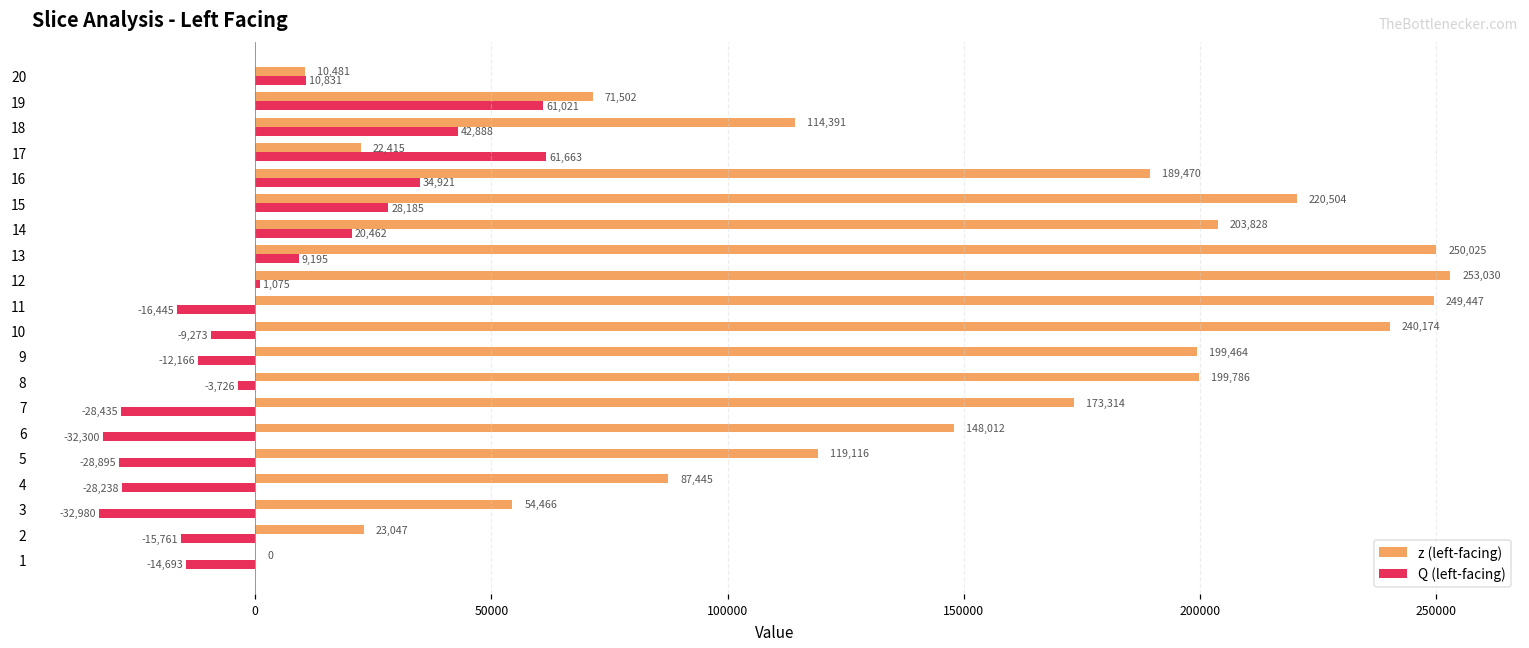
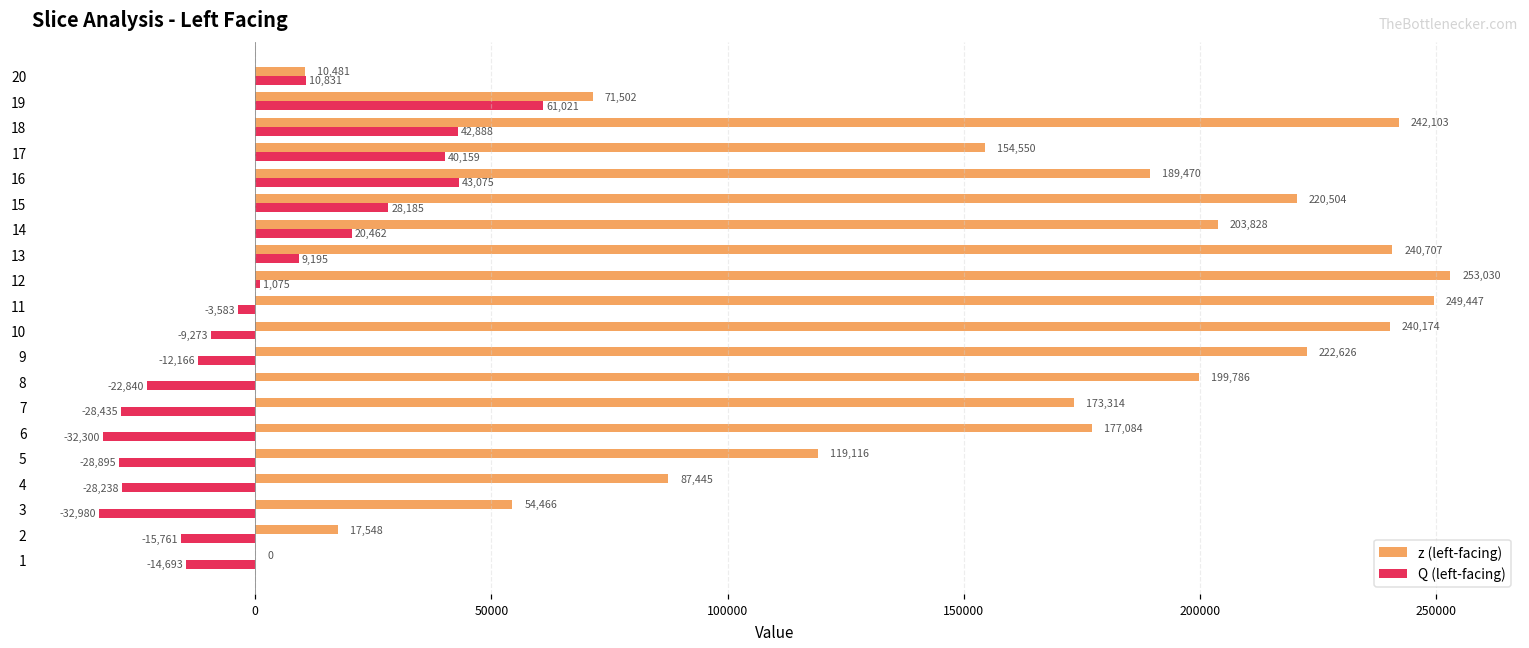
  {
    "z (left-facing)": {
      "19": "71,502",
-     "18": "114,391",
-     "17": "22,415",
+     "18": "242,103",
+     "17": "154,550",
      "16": "189,470",
      "15": "220,504",
      "14": "203,828",
-     "13": "250,025",
+     "13": "240,707",
      "12": "253,030",
      "11": "249,447",
      "10": "240,174",
-     "9": "199,464",
+     "9": "222,626",
      "8": "199,786",
      "7": "173,314",
-     "6": "148,012",
+     "6": "177,084",
      "5": "119,116",
      "4": "87,445",
      "3": "54,466",
-     "2": "23,047",
+     "2": "17,548",
      "1": "0"
    },
    "Q (left-facing)": {
      "19": "61,021",
      "18": "42,888",
-     "17": "61,663",
-     "16": "34,921",
+     "17": "40,159",
+     "16": "43,075",
      "15": "28,185",
      "14": "20,462",
      "13": "9,195",
      "12": "1,075",
-     "11": "-16,445",
+     "11": "-3,583",
      "10": "-9,273",
      "9": "-12,166",
-     "8": "-3,726",
+     "8": "-22,840",
      "7": "-28,435",
      "6": "-32,300",
      "5": "-28,895",
      "4": "-28,238",
      "3": "-32,980",
      "2": "-15,761",
      "1": "-14,693"
    }
  }
